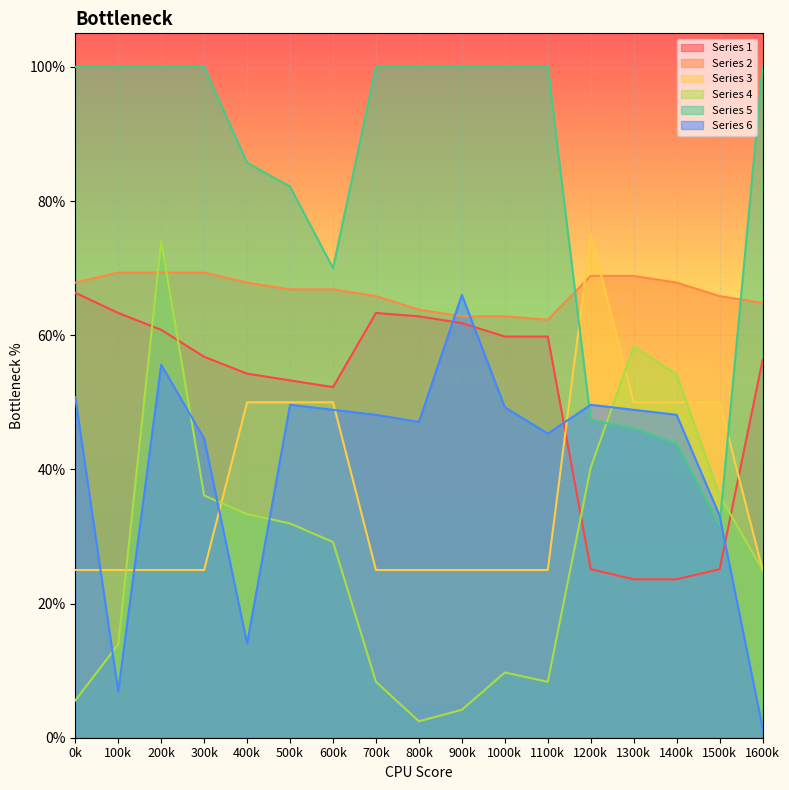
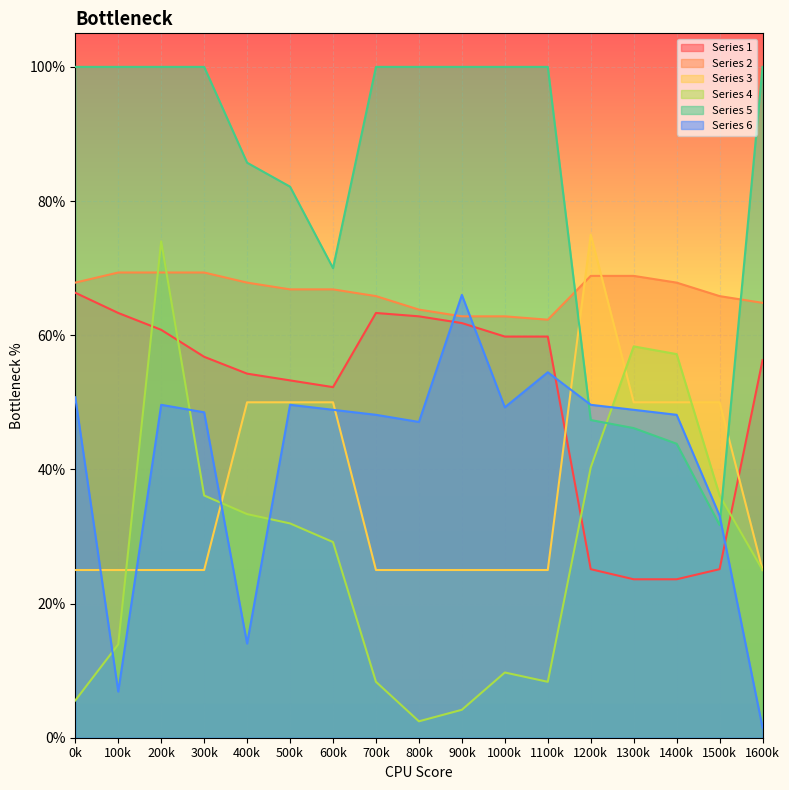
  {
    "Series 4": {
      "0k": "6%",
      "100k": "14%",
      "200k": "74%",
      "300k": "36%",
      "400k": "33%",
      "500k": "32%",
      "600k": "29%",
      "700k": "8%",
      "1000k": "10%",
      "1100k": "8%",
      "1200k": "40%",
      "1300k": "58%",
-     "1400k": "54%",
+     "1400k": "57%",
      "1500k": "36%"
    },
    "Series 5": {
      "0k": "100%",
      "100k": "100%",
      "200k": "100%",
      "300k": "100%",
      "400k": "86%",
      "500k": "82%",
      "600k": "70%",
      "700k": "100%",
      "800k": "100%",
      "900k": "100%",
      "1000k": "100%",
      "1100k": "100%",
      "1200k": "47%",
      "1300k": "46%",
      "1400k": "44%",
      "1500k": "32%",
      "1600k": "100%"
    },
    "Series 6": {
      "0k": "51%",
      "100k": "7%",
-     "200k": "56%",
-     "300k": "45%",
+     "200k": "50%",
+     "300k": "49%",
      "400k": "14%",
      "600k": "49%",
      "700k": "48%",
      "800k": "47%",
      "900k": "66%",
      "1000k": "49%",
-     "1100k": "45%",
+     "1100k": "54%",
      "1200k": "50%",
      "1300k": "49%",
      "1400k": "48%",
      "1500k": "33%"
    }
  }
